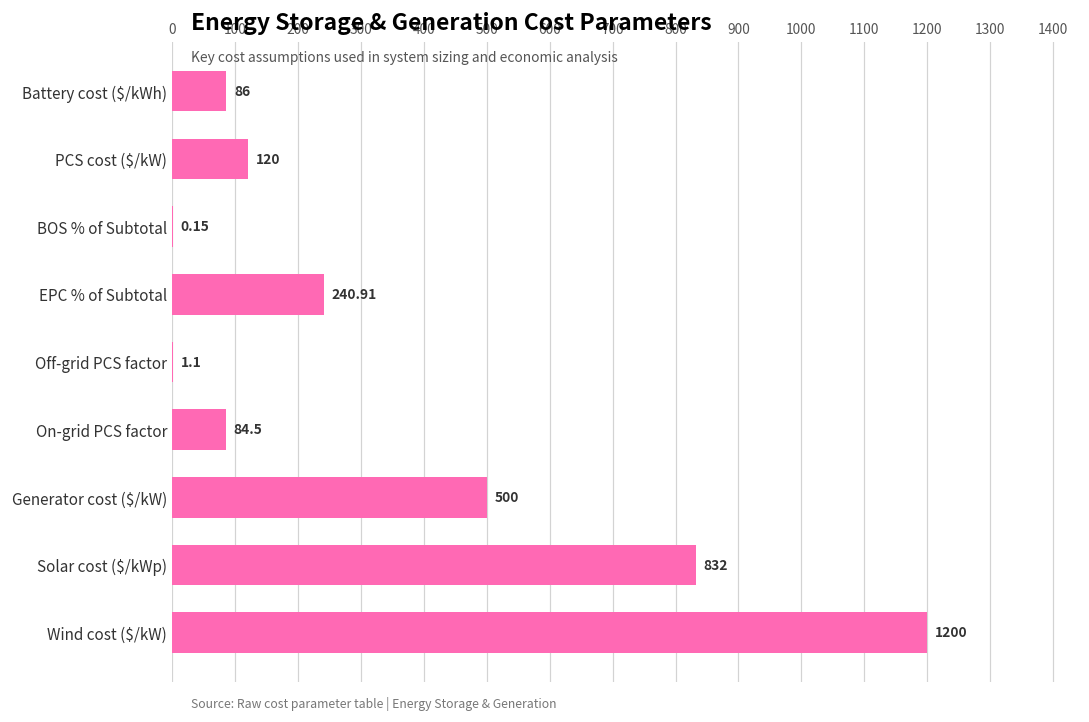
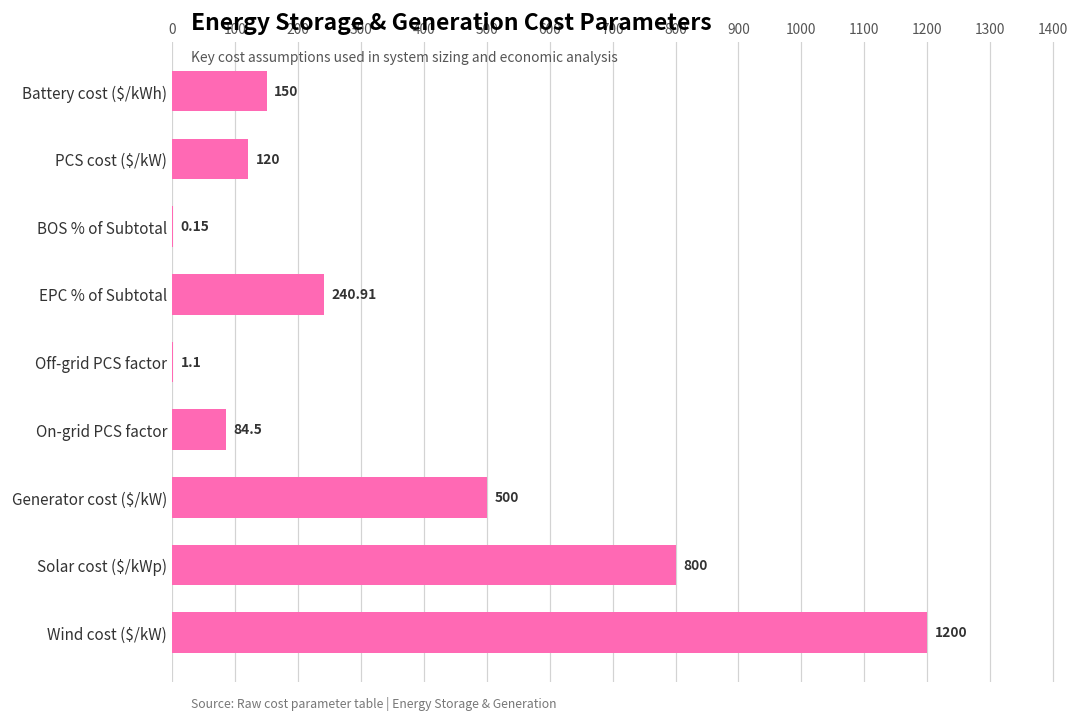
  {
-   "Battery cost ($/kWh)": 86,
+   "Battery cost ($/kWh)": 150,
    "PCS cost ($/kW)": 120,
    "BOS % of Subtotal": 0.15,
    "EPC % of Subtotal": 240.91,
    "Off-grid PCS factor": 1.1,
    "On-grid PCS factor": 84.5,
    "Generator cost ($/kW)": 500,
-   "Solar cost ($/kWp)": 832,
+   "Solar cost ($/kWp)": 800,
    "Wind cost ($/kW)": 1200
  }
